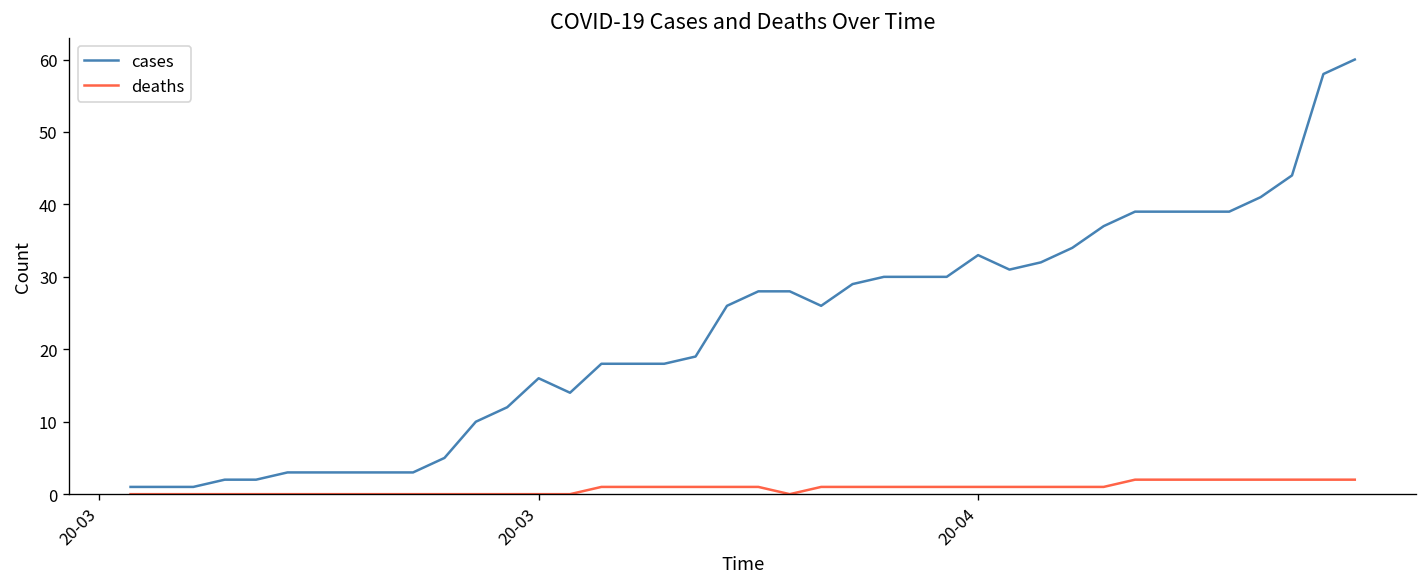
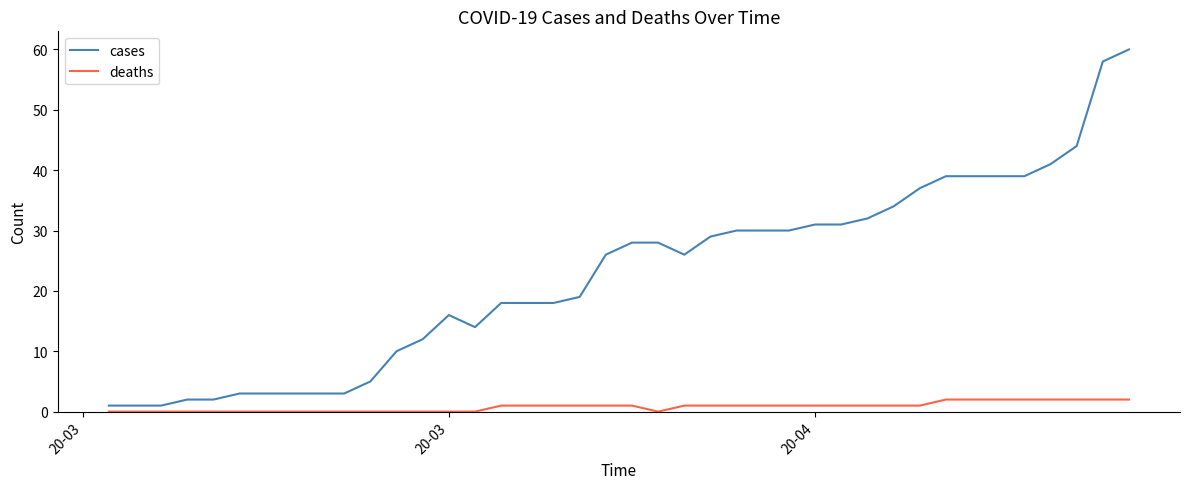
  {
    "cases": {
      "20-03": 16,
-     "20-04": 33
+     "20-04": 31
    },
    "deaths": {
      "20-03": 0,
      "20-04": 1
    }
  }
